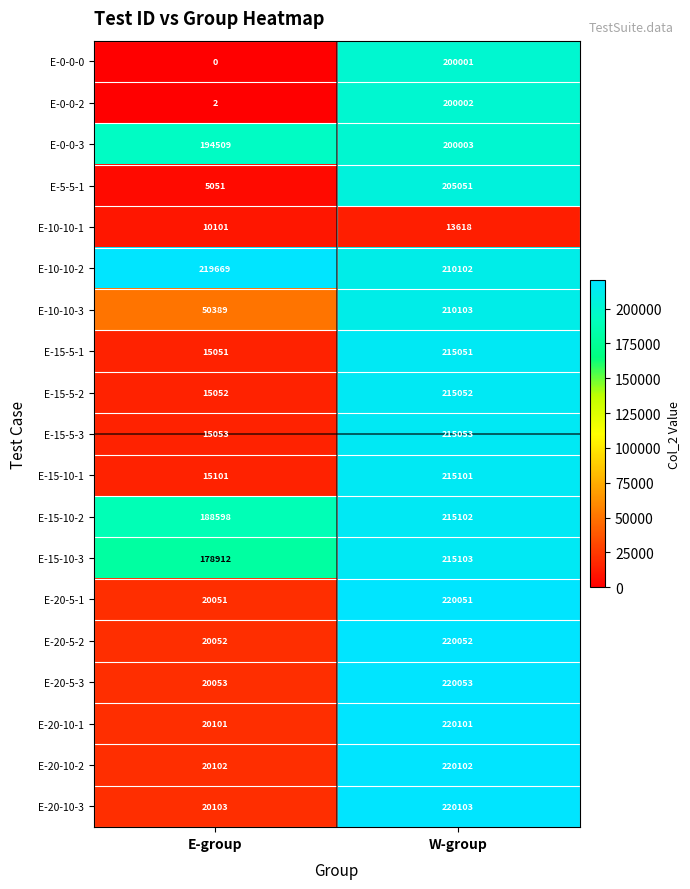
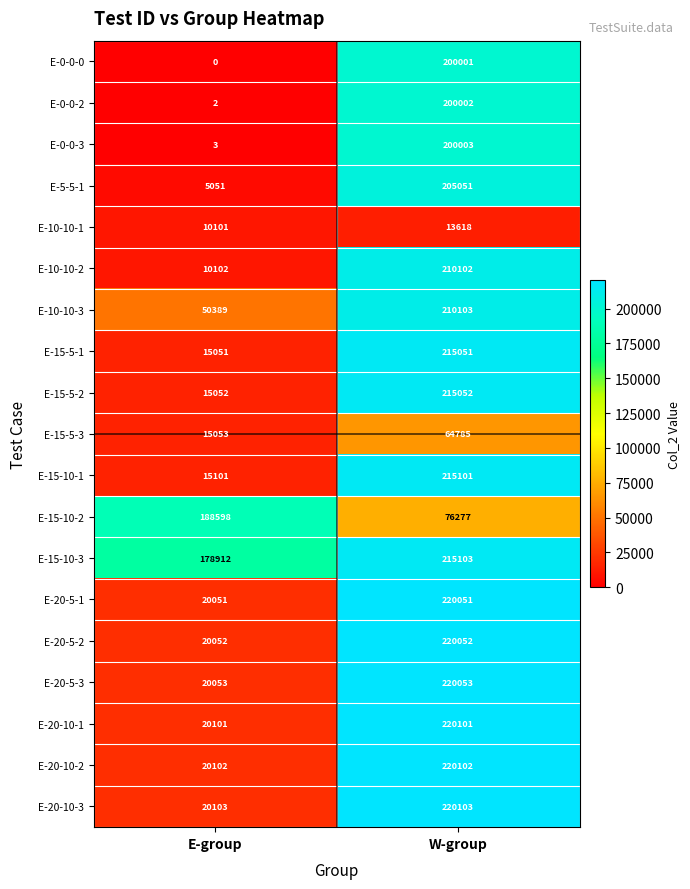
  {
    "E-0-0-0": {
      "E-group": 0,
      "W-group": 200001
    },
    "E-0-0-2": {
      "E-group": 2,
      "W-group": 200002
    },
    "E-0-0-3": {
-     "E-group": 194509,
+     "E-group": 3,
      "W-group": 200003
    },
    "E-5-5-1": {
      "E-group": 5051,
      "W-group": 205051
    },
    "E-10-10-1": {
      "E-group": 10101,
      "W-group": 13618
    },
    "E-10-10-2": {
-     "E-group": 219669,
+     "E-group": 10102,
      "W-group": 210102
    },
    "E-10-10-3": {
      "E-group": 50389,
      "W-group": 210103
    },
    "E-15-5-1": {
      "E-group": 15051,
      "W-group": 215051
    },
    "E-15-5-2": {
      "E-group": 15052,
      "W-group": 215052
    },
    "E-15-5-3": {
      "E-group": 15053,
-     "W-group": 215053
+     "W-group": 64785
    },
    "E-15-10-1": {
      "E-group": 15101,
      "W-group": 215101
    },
    "E-15-10-2": {
      "E-group": 188598,
-     "W-group": 215102
+     "W-group": 76277
    },
    "E-15-10-3": {
      "E-group": 178912,
      "W-group": 215103
    },
    "E-20-5-1": {
      "E-group": 20051,
      "W-group": 220051
    },
    "E-20-5-2": {
      "E-group": 20052,
      "W-group": 220052
    },
    "E-20-5-3": {
      "E-group": 20053,
      "W-group": 220053
    },
    "E-20-10-1": {
      "E-group": 20101,
      "W-group": 220101
    },
    "E-20-10-2": {
      "E-group": 20102,
      "W-group": 220102
    },
    "E-20-10-3": {
      "E-group": 20103,
      "W-group": 220103
    }
  }
